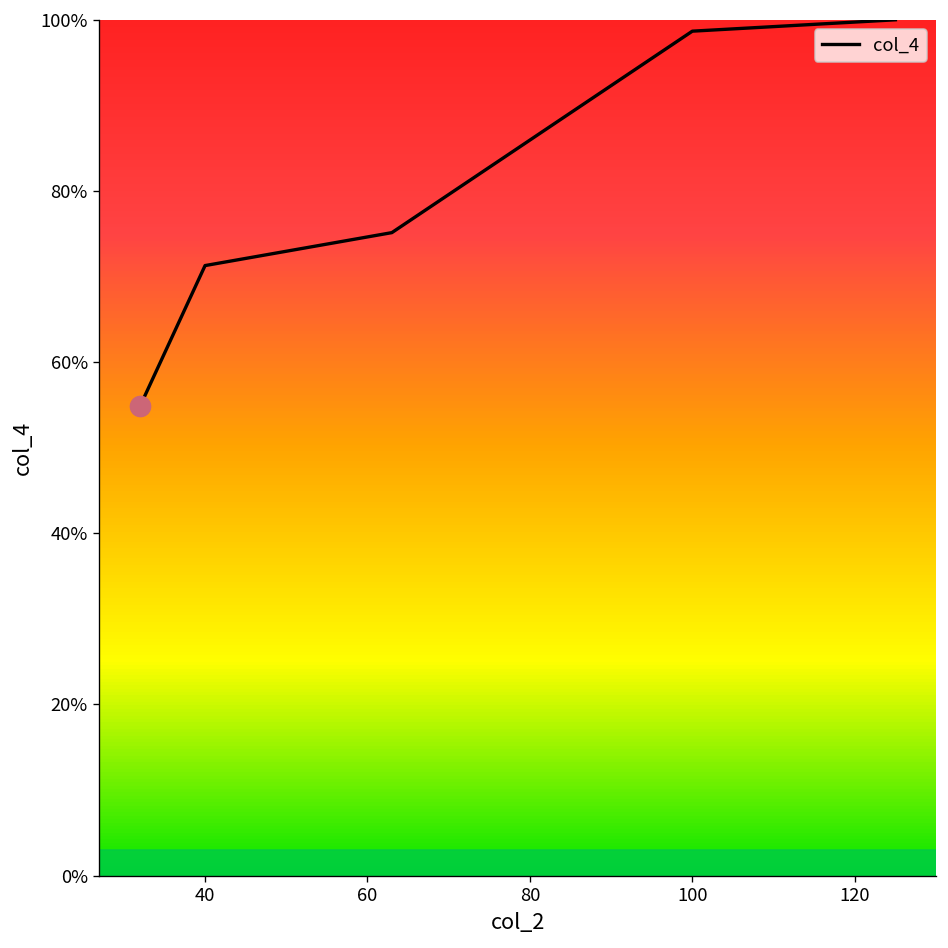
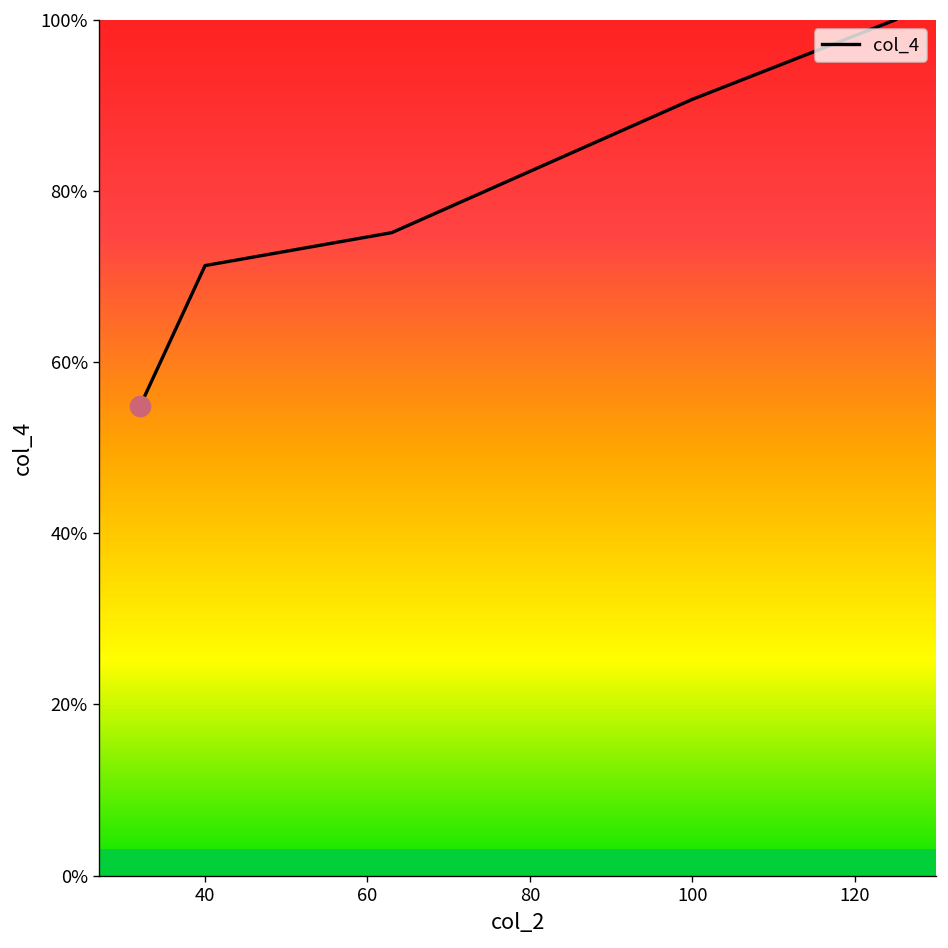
  {
    "col_4": {
      "40": "71%",
-     "100": "99%"
+     "100": "91%"
    }
  }
